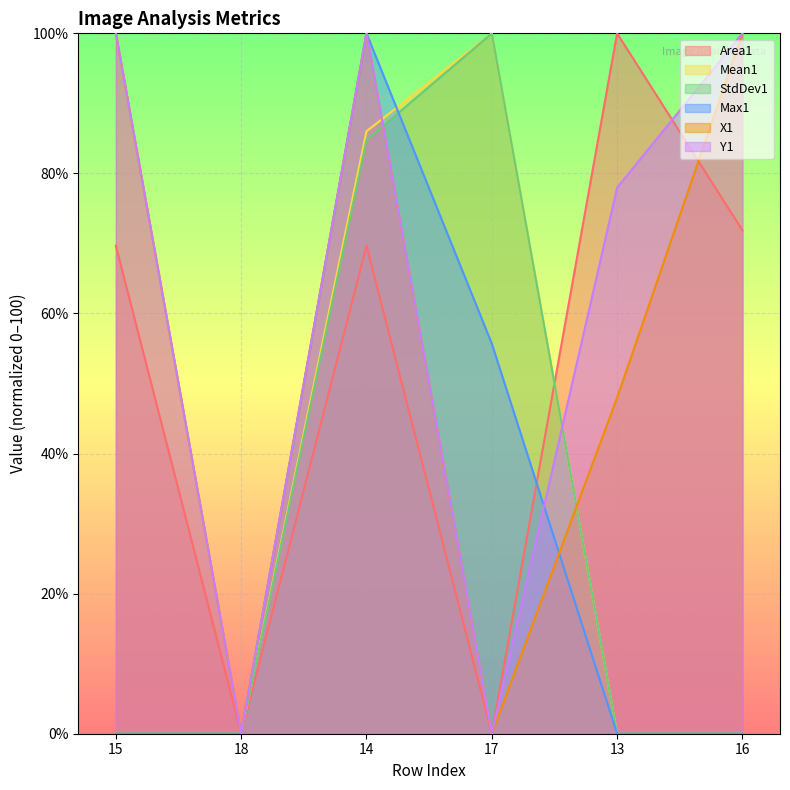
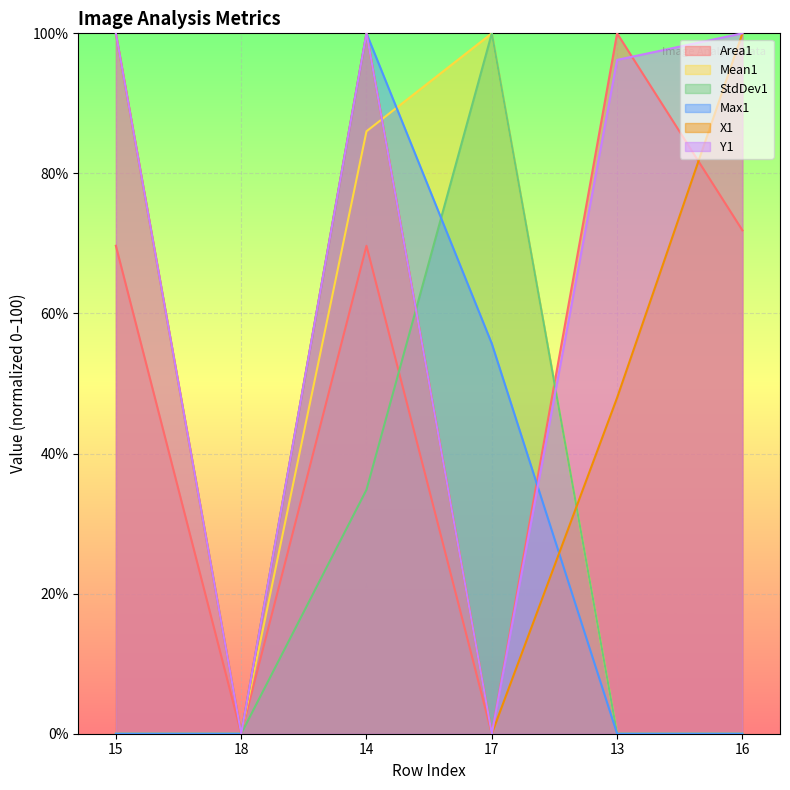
  {
    "Area1": {
      "15": "70%",
      "14": "70%",
      "13": "100%",
      "16": "72%"
    },
    "Mean1": {
      "14": "86%"
    },
    "StdDev1": {
-     "14": "85%"
+     "14": "35%"
    },
    "Max1": {
      "17": "56%"
    },
    "X1": {
      "13": "48%"
    },
    "Y1": {
-     "13": "78%"
+     "13": "96%"
    }
  }
